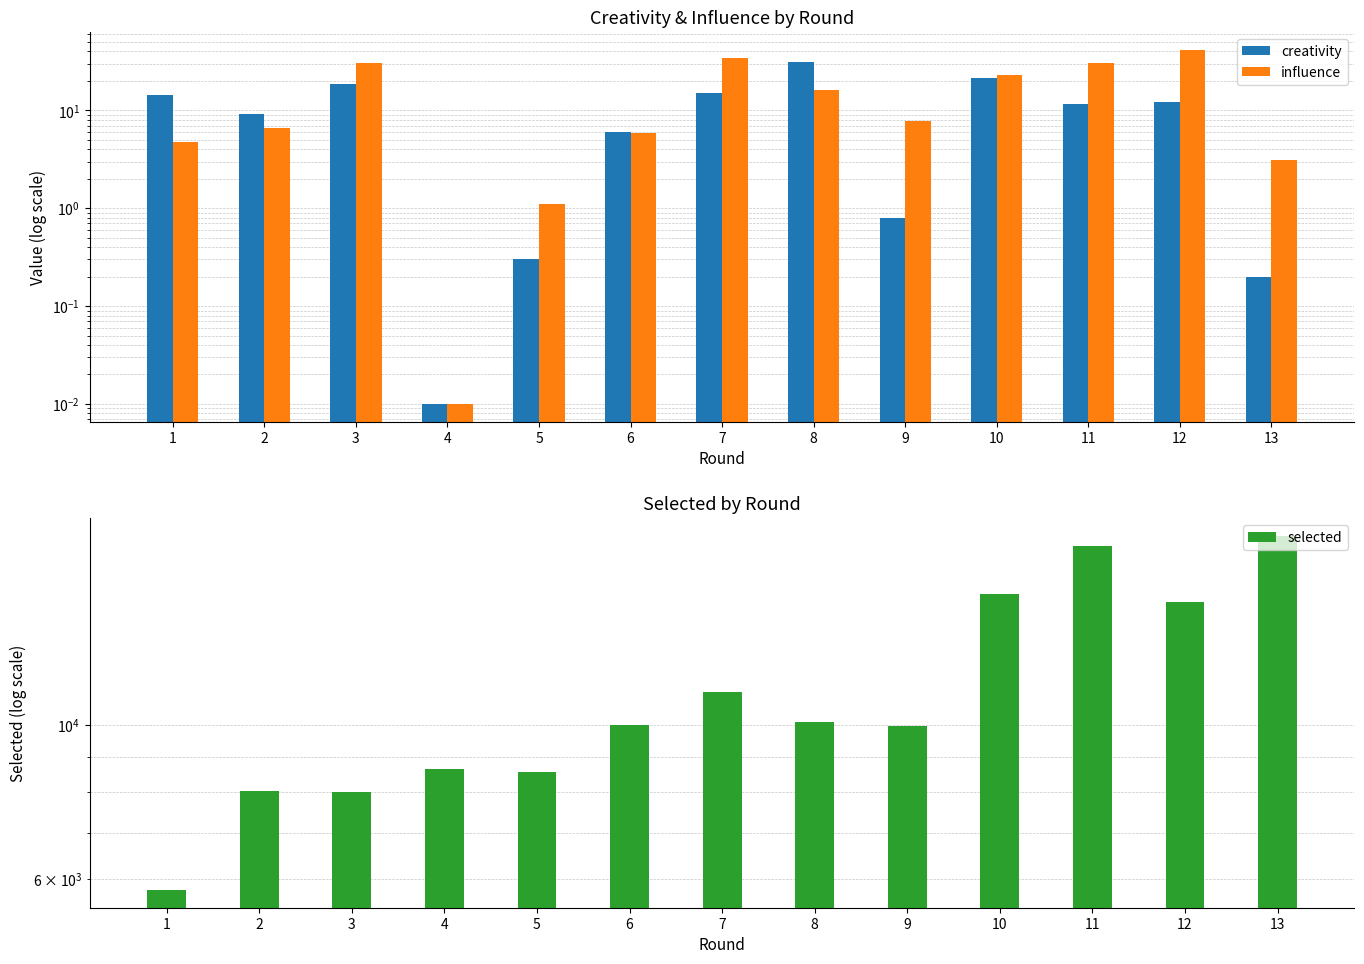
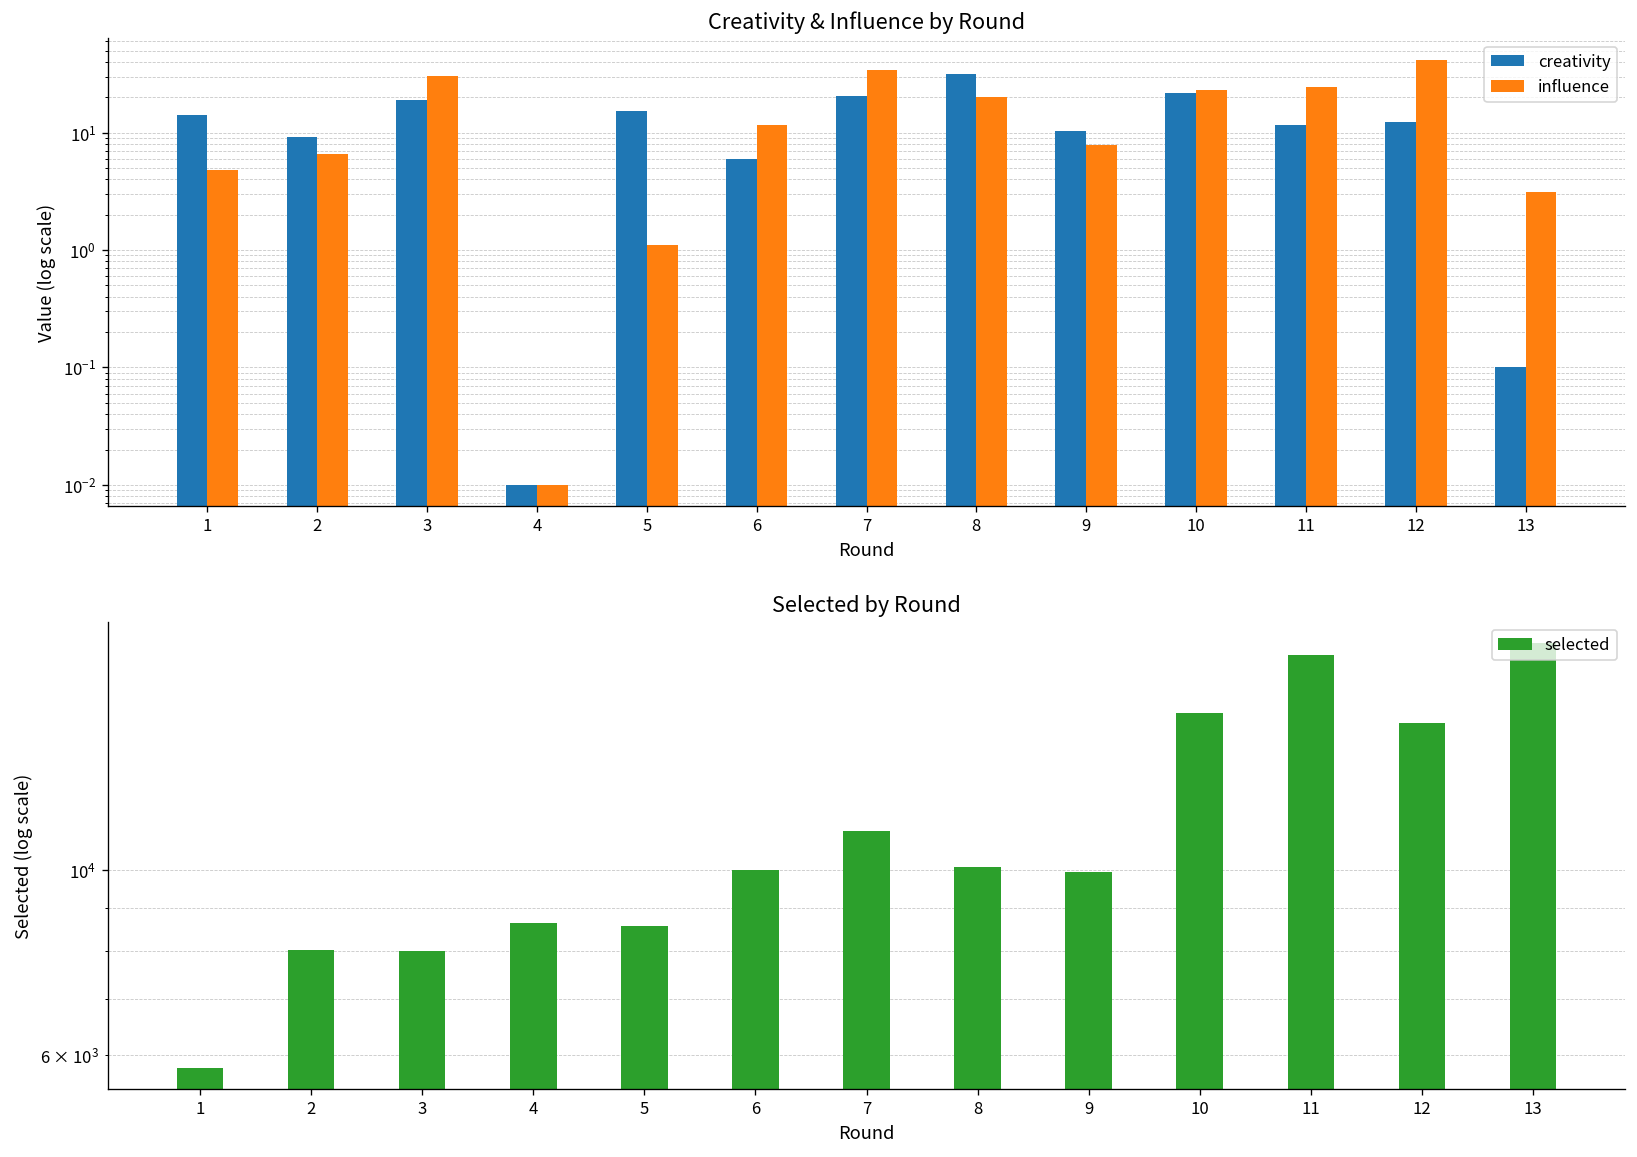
  {
    "Creativity & Influence by Round": {
      "creativity": {
        "1": 14,
        "2": 9,
        "3": 19,
        "4": 0.010,
-       "5": 0.3,
+       "5": 15,
        "6": 6,
-       "7": 15,
+       "7": 20,
        "8": 32,
-       "9": 0.8,
+       "9": 10,
        "10": 22,
        "11": 12,
        "12": 12,
-       "13": 0.2
+       "13": 0.1
      },
      "influence": {
        "1": 5,
        "2": 7,
        "3": 31,
        "4": 0.010,
        "5": 1.1,
-       "6": 6,
+       "6": 12,
        "7": 34,
-       "8": 16,
+       "8": 20,
        "9": 8,
        "10": 23,
-       "11": 30,
+       "11": 24,
        "12": 42,
        "13": 3
      }
    }
  }
